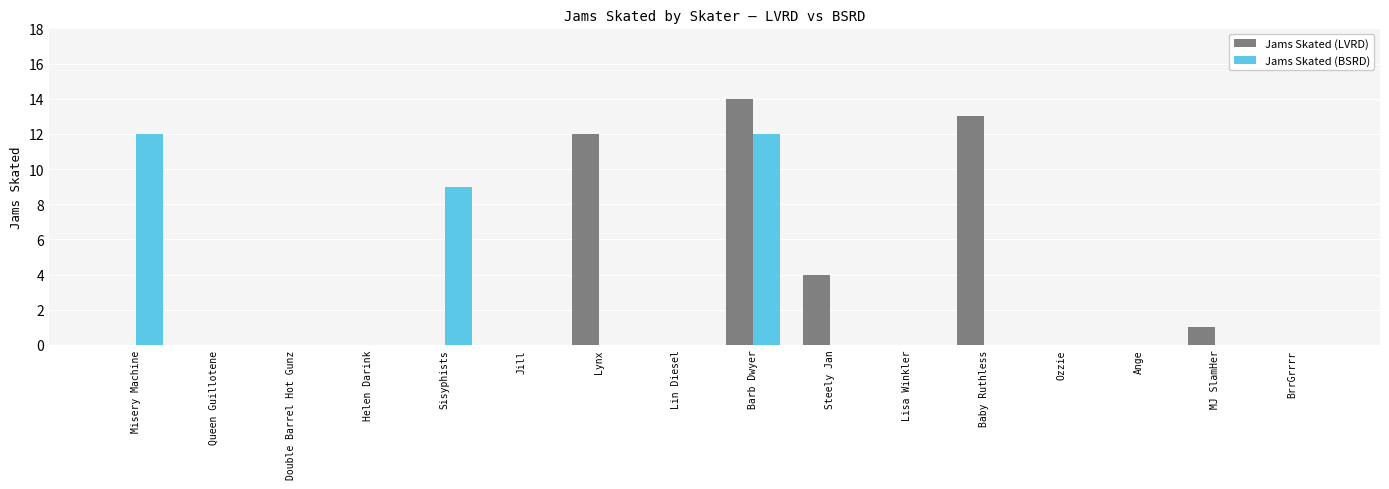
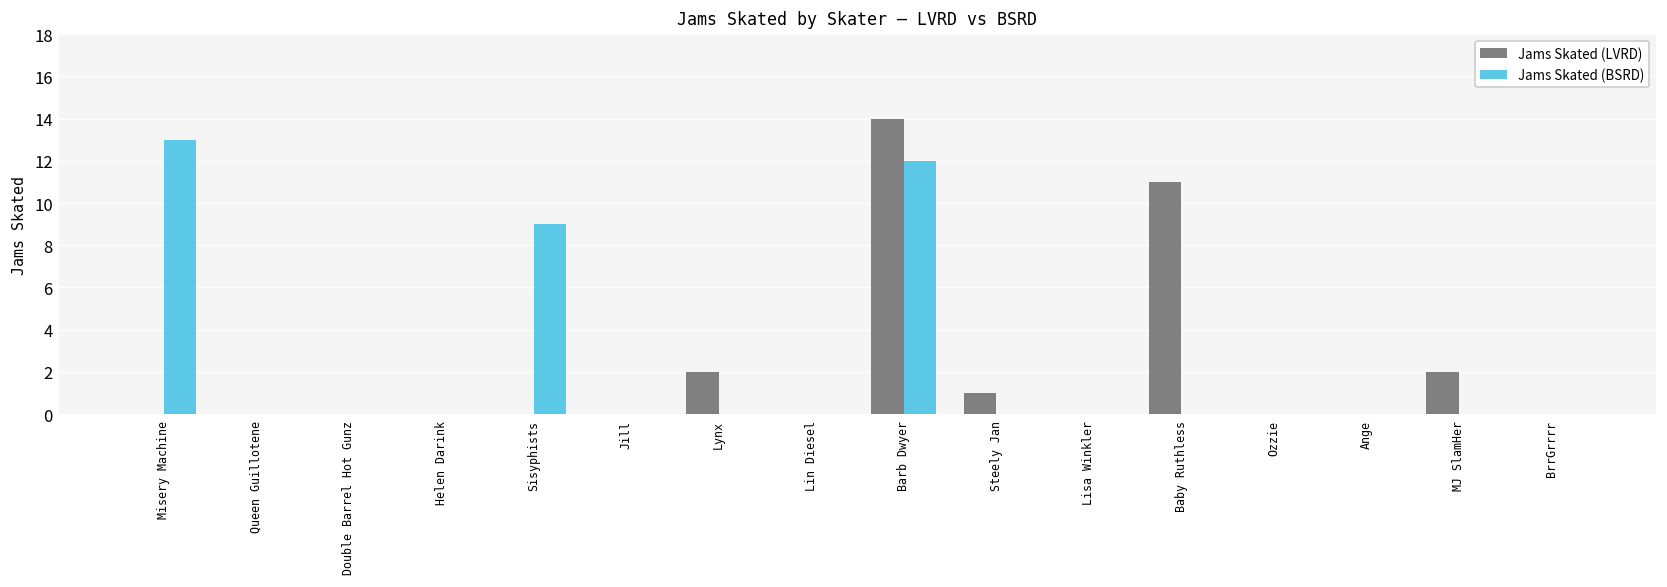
  {
    "Jams Skated (LVRD)": {
      "Misery Machine": 0,
      "Queen Guillotene": 0,
      "Double Barrel Hot Gunz": 0,
      "Helen Darink": 0,
      "Sisyphists": 0,
      "Jill": 0,
-     "Lynx": 12,
+     "Lynx": 2,
      "Lin Diesel": 0,
      "Barb Dwyer": 14,
-     "Steely Jan": 4,
+     "Steely Jan": 1,
      "Lisa Winkler": 0,
-     "Baby Ruthless": 13,
+     "Baby Ruthless": 11,
      "Ozzie": 0,
      "Ange": 0,
-     "MJ SlamHer": 1,
+     "MJ SlamHer": 2,
      "BrrGrrrr": 0
    },
    "Jams Skated (BSRD)": {
-     "Misery Machine": 12,
+     "Misery Machine": 13,
      "Queen Guillotene": 0,
      "Double Barrel Hot Gunz": 0,
      "Helen Darink": 0,
      "Sisyphists": 9,
      "Jill": 0,
      "Lynx": 0,
      "Lin Diesel": 0,
      "Barb Dwyer": 12,
      "Steely Jan": 0,
      "Lisa Winkler": 0,
      "Baby Ruthless": 0,
      "Ozzie": 0,
      "Ange": 0,
      "MJ SlamHer": 0,
      "BrrGrrrr": 0
    }
  }
